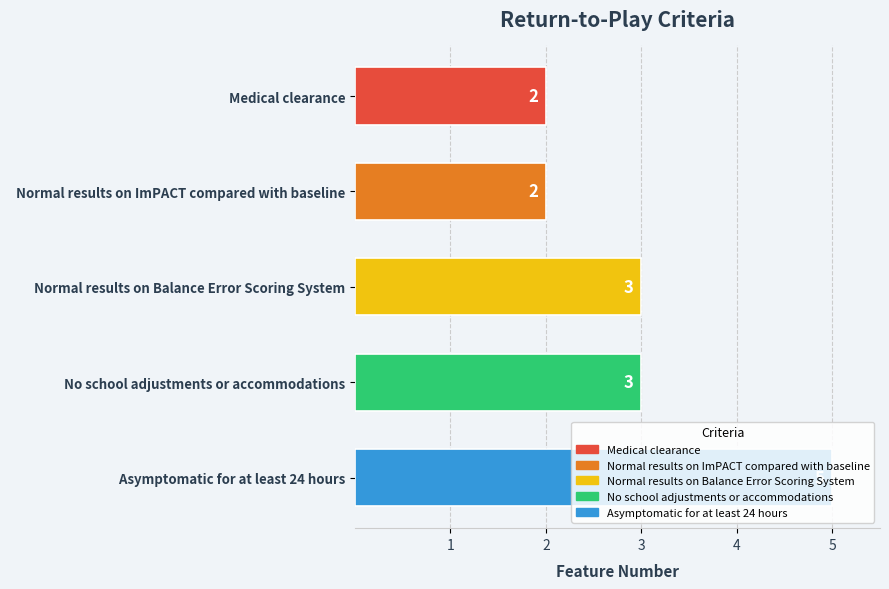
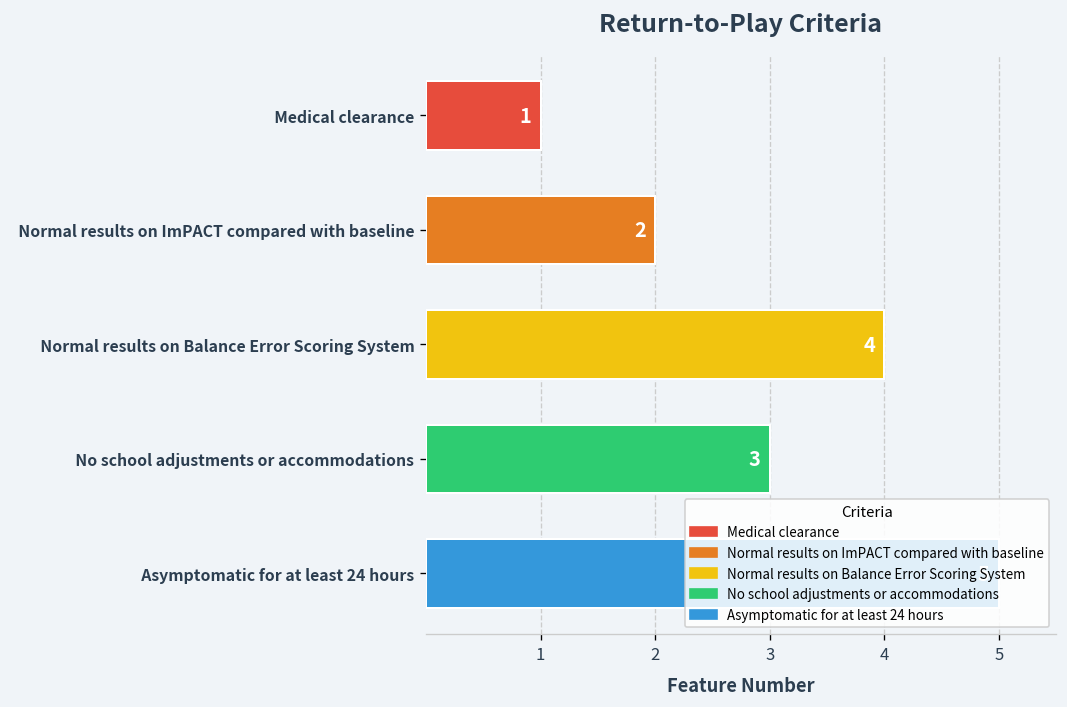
  {
-   "Medical clearance": 2,
+   "Medical clearance": 1,
    "Normal results on ImPACT compared with baseline": 2,
-   "Normal results on Balance Error Scoring System": 3,
+   "Normal results on Balance Error Scoring System": 4,
    "No school adjustments or accommodations": 3
  }
